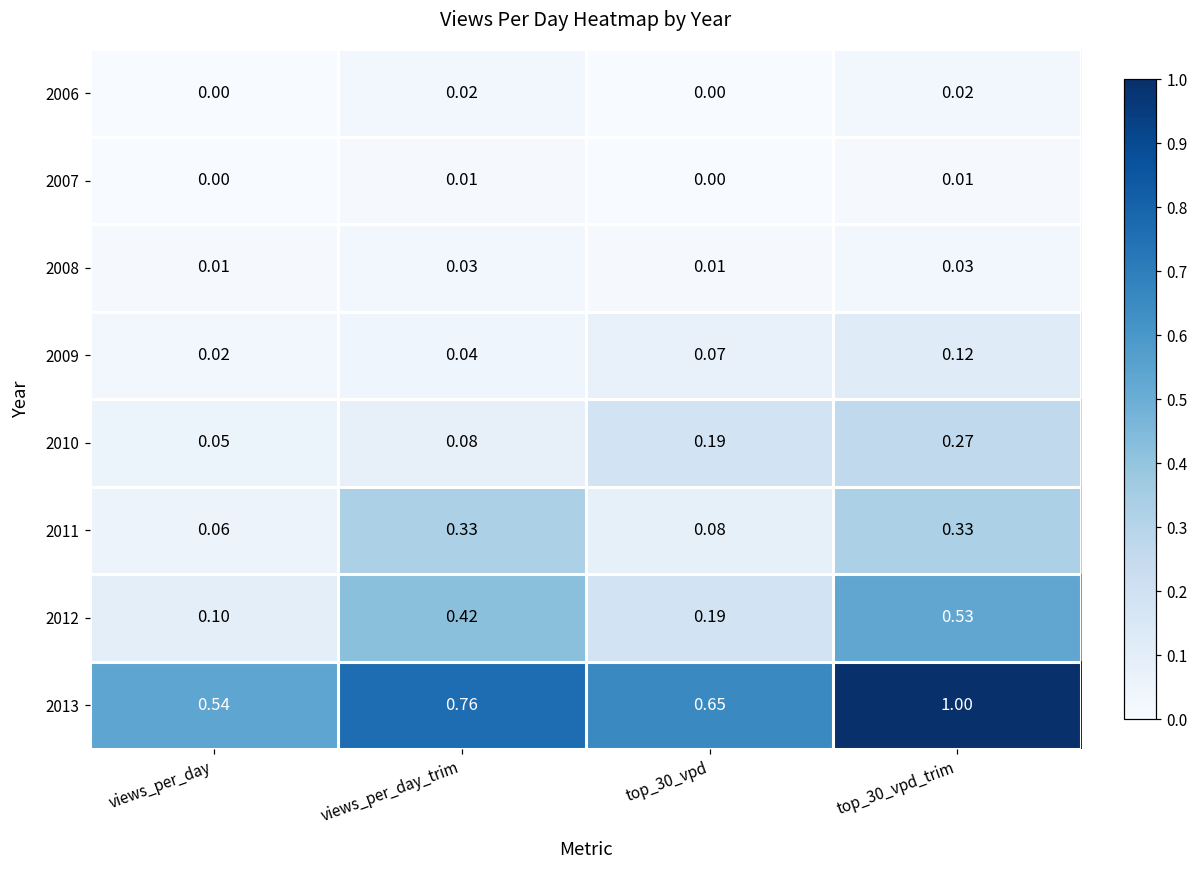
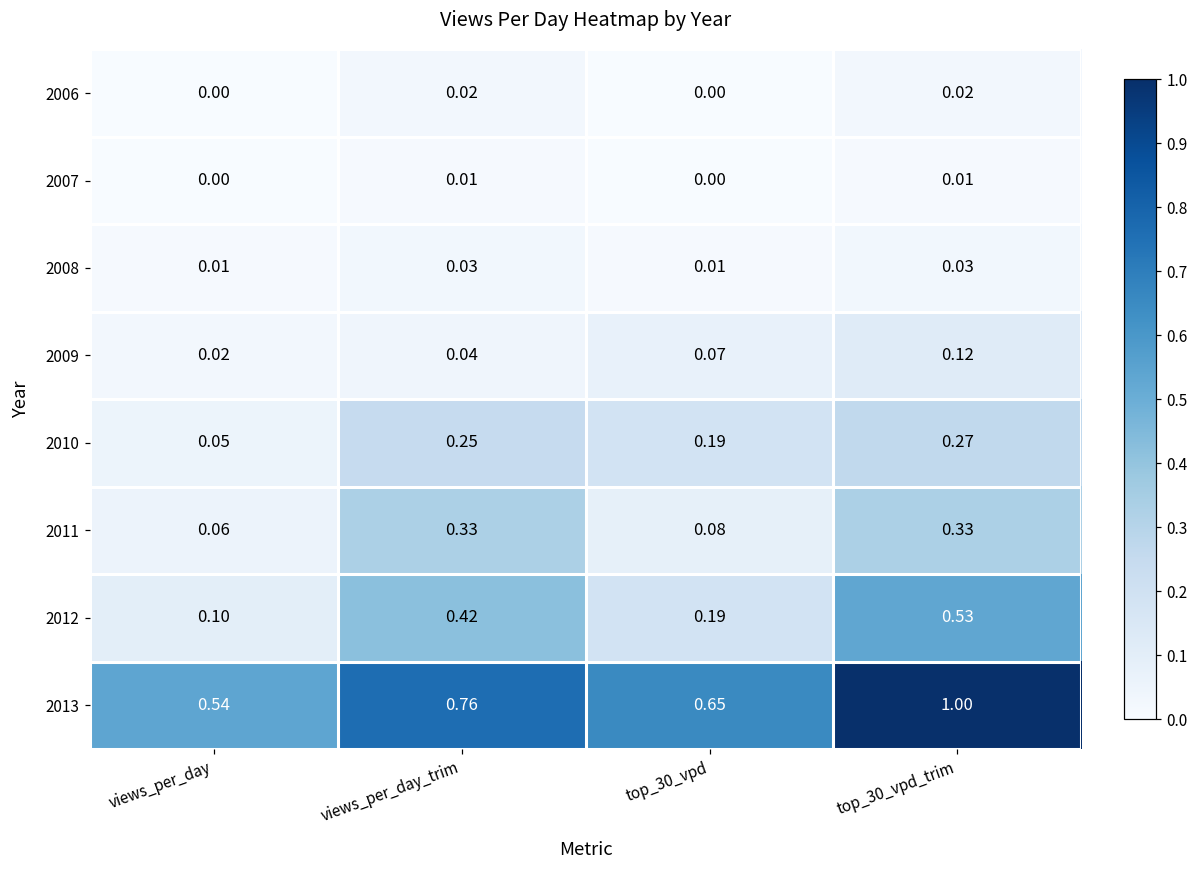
  {
    "2006": {
      "views_per_day": 0.00,
      "views_per_day_trim": 0.02,
      "top_30_vpd": 0.00,
      "top_30_vpd_trim": 0.02
    },
    "2007": {
      "views_per_day": 0.00,
      "views_per_day_trim": 0.01,
      "top_30_vpd": 0.00,
      "top_30_vpd_trim": 0.01
    },
    "2008": {
      "views_per_day": 0.01,
      "views_per_day_trim": 0.03,
      "top_30_vpd": 0.01,
      "top_30_vpd_trim": 0.03
    },
    "2009": {
      "views_per_day": 0.02,
      "views_per_day_trim": 0.04,
      "top_30_vpd": 0.07,
      "top_30_vpd_trim": 0.12
    },
    "2010": {
      "views_per_day": 0.05,
-     "views_per_day_trim": 0.08,
+     "views_per_day_trim": 0.25,
      "top_30_vpd": 0.19,
      "top_30_vpd_trim": 0.27
    },
    "2011": {
      "views_per_day": 0.06,
      "views_per_day_trim": 0.33,
      "top_30_vpd": 0.08,
      "top_30_vpd_trim": 0.33
    },
    "2012": {
      "views_per_day": 0.10,
      "views_per_day_trim": 0.42,
      "top_30_vpd": 0.19,
      "top_30_vpd_trim": 0.53
    },
    "2013": {
      "views_per_day": 0.54,
      "views_per_day_trim": 0.76,
      "top_30_vpd": 0.65,
      "top_30_vpd_trim": 1.00
    }
  }
